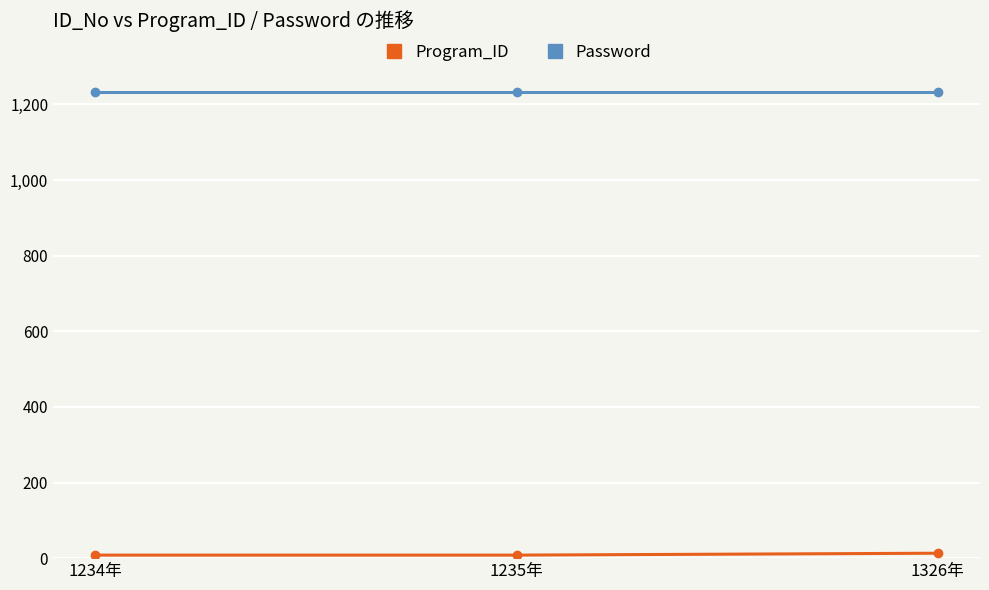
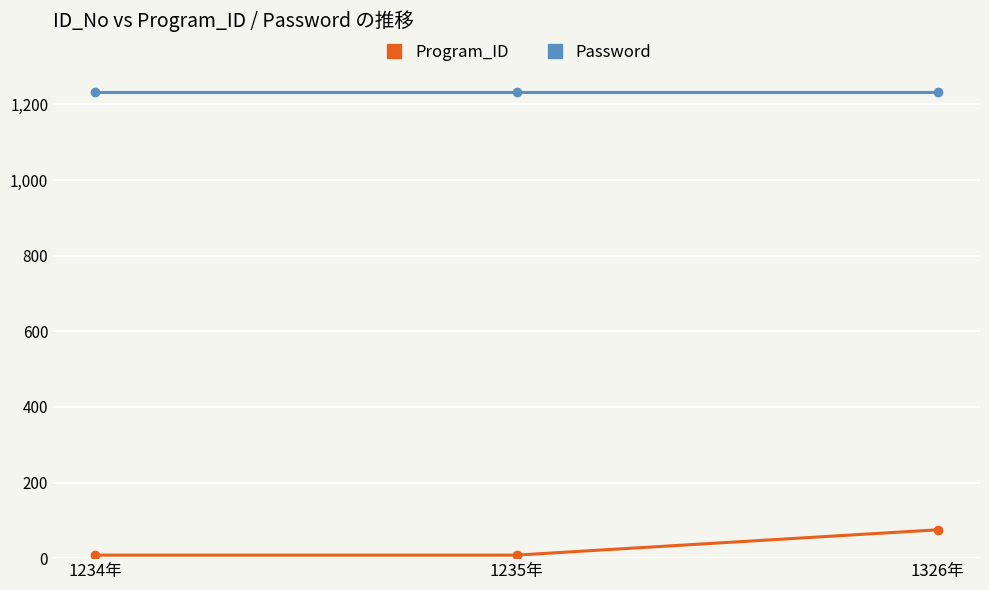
  {
    "Program_ID": {
      "1234年": "10",
      "1235年": "10",
-     "1326年": "10"
+     "1326年": "80"
    },
    "Password": {
      "1234年": "1,230",
      "1235年": "1,230",
      "1326年": "1,230"
    }
  }
